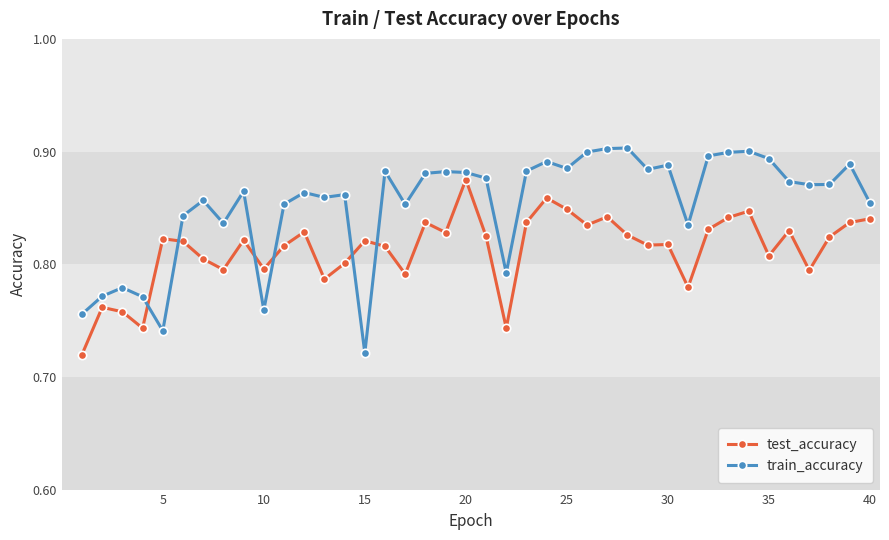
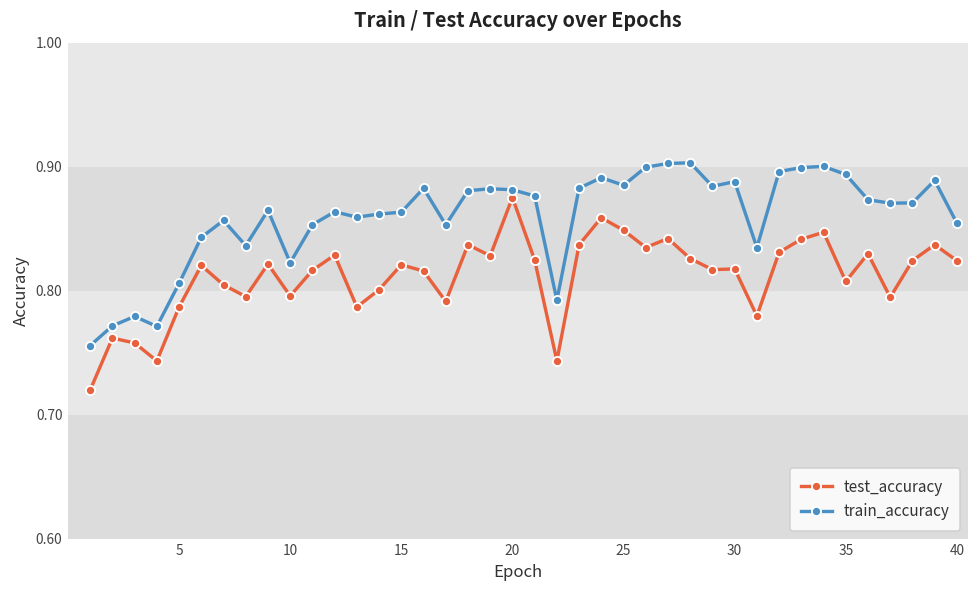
  {
    "test_accuracy": {
-     "5": 0.823,
+     "5": 0.787,
      "10": 0.796,
      "15": 0.821,
      "20": 0.875,
      "25": 0.849,
      "30": 0.818,
      "35": 0.807,
-     "40": 0.840
+     "40": 0.824
    },
    "train_accuracy": {
-     "5": 0.741,
-     "10": 0.759,
-     "15": 0.721,
+     "5": 0.806,
+     "10": 0.823,
+     "15": 0.863,
      "20": 0.881,
      "25": 0.885,
      "30": 0.888,
      "35": 0.894,
      "40": 0.854
    }
  }
